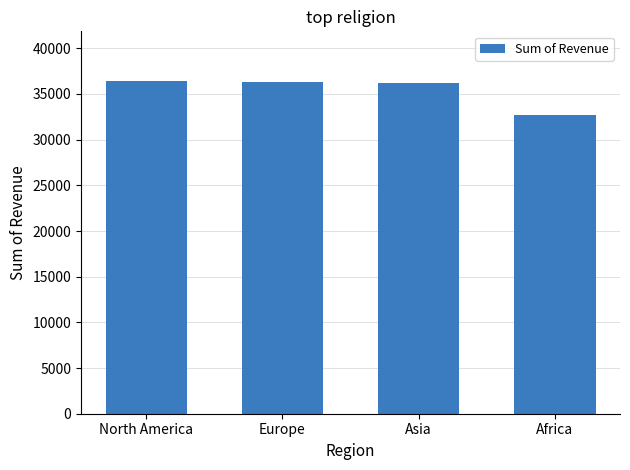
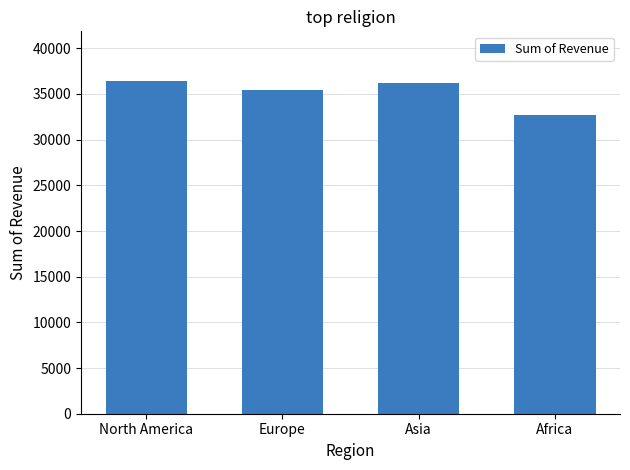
  {
    "North America": 36000,
-   "Europe": 36000,
+   "Europe": 35000,
    "Asia": 36000,
    "Africa": 33000
  }
